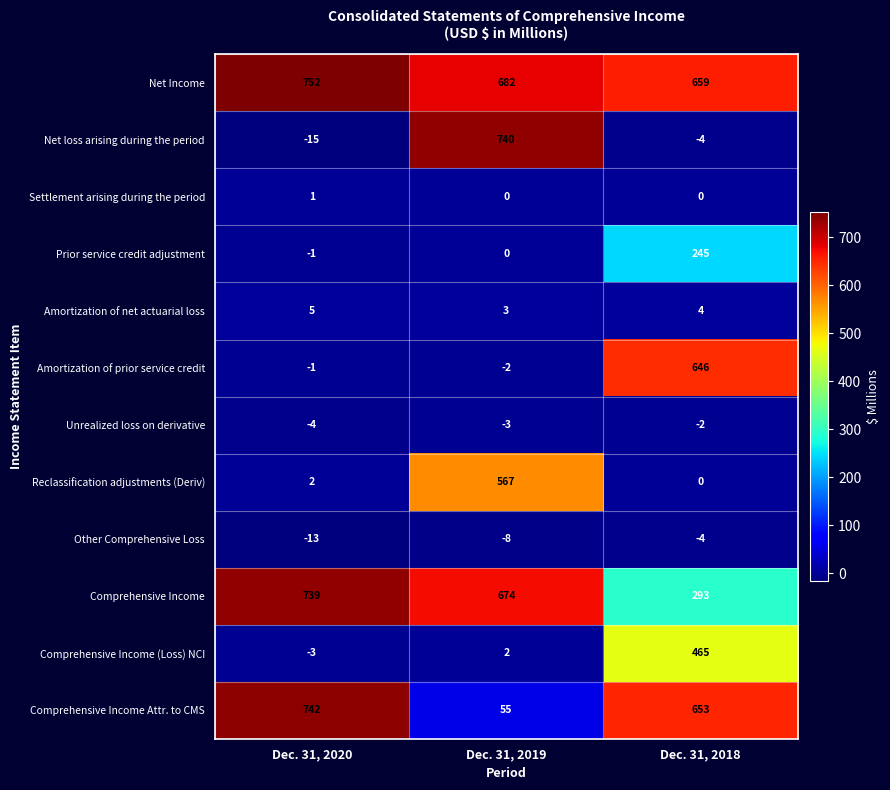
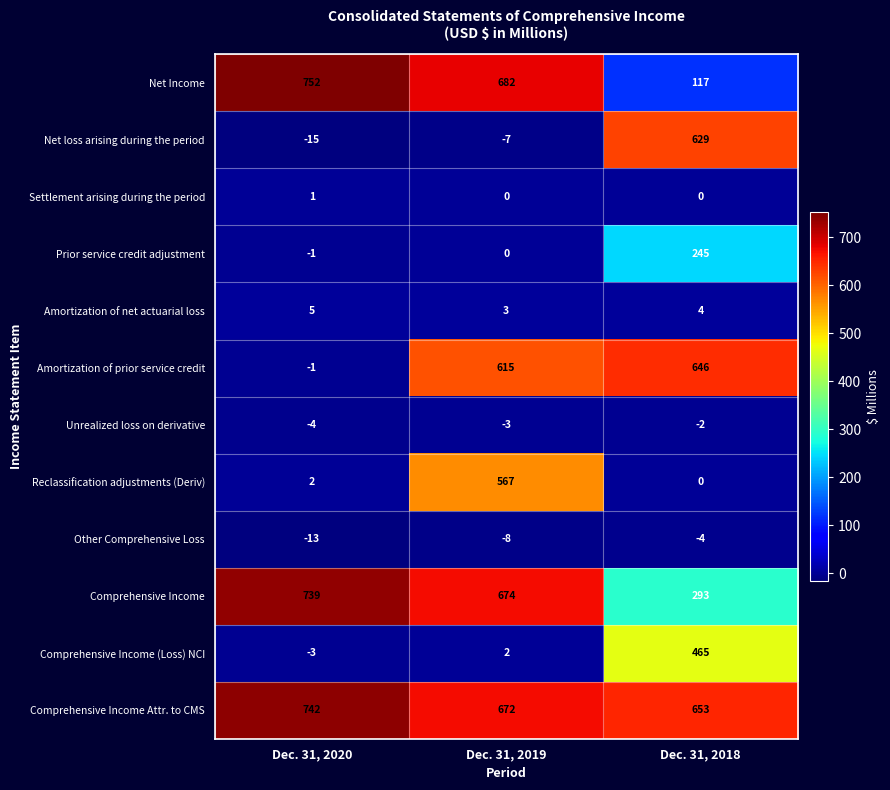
  {
    "Net Income": {
      "Dec. 31, 2020": 752,
      "Dec. 31, 2019": 682,
-     "Dec. 31, 2018": 659
+     "Dec. 31, 2018": 117
    },
    "Net loss arising during the period": {
      "Dec. 31, 2020": -15,
-     "Dec. 31, 2019": 740,
-     "Dec. 31, 2018": -4
+     "Dec. 31, 2019": -7,
+     "Dec. 31, 2018": 629
    },
    "Settlement arising during the period": {
      "Dec. 31, 2020": 1,
      "Dec. 31, 2019": 0,
      "Dec. 31, 2018": 0
    },
    "Prior service credit adjustment": {
      "Dec. 31, 2020": -1,
      "Dec. 31, 2019": 0,
      "Dec. 31, 2018": 245
    },
    "Amortization of net actuarial loss": {
      "Dec. 31, 2020": 5,
      "Dec. 31, 2019": 3,
      "Dec. 31, 2018": 4
    },
    "Amortization of prior service credit": {
      "Dec. 31, 2020": -1,
-     "Dec. 31, 2019": -2,
+     "Dec. 31, 2019": 615,
      "Dec. 31, 2018": 646
    },
    "Unrealized loss on derivative": {
      "Dec. 31, 2020": -4,
      "Dec. 31, 2019": -3,
      "Dec. 31, 2018": -2
    },
    "Reclassification adjustments (Deriv)": {
      "Dec. 31, 2020": 2,
      "Dec. 31, 2019": 567,
      "Dec. 31, 2018": 0
    },
    "Other Comprehensive Loss": {
      "Dec. 31, 2020": -13,
      "Dec. 31, 2019": -8,
      "Dec. 31, 2018": -4
    },
    "Comprehensive Income": {
      "Dec. 31, 2020": 739,
      "Dec. 31, 2019": 674,
      "Dec. 31, 2018": 293
    },
    "Comprehensive Income (Loss) NCI": {
      "Dec. 31, 2020": -3,
      "Dec. 31, 2019": 2,
      "Dec. 31, 2018": 465
    },
    "Comprehensive Income Attr. to CMS": {
      "Dec. 31, 2020": 742,
-     "Dec. 31, 2019": 55,
+     "Dec. 31, 2019": 672,
      "Dec. 31, 2018": 653
    }
  }
